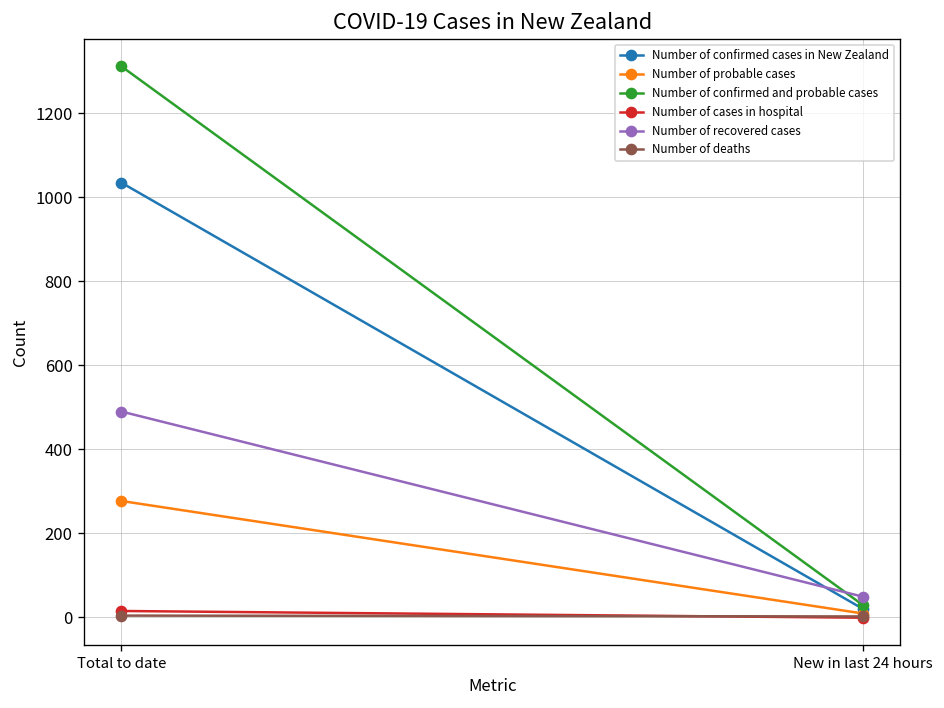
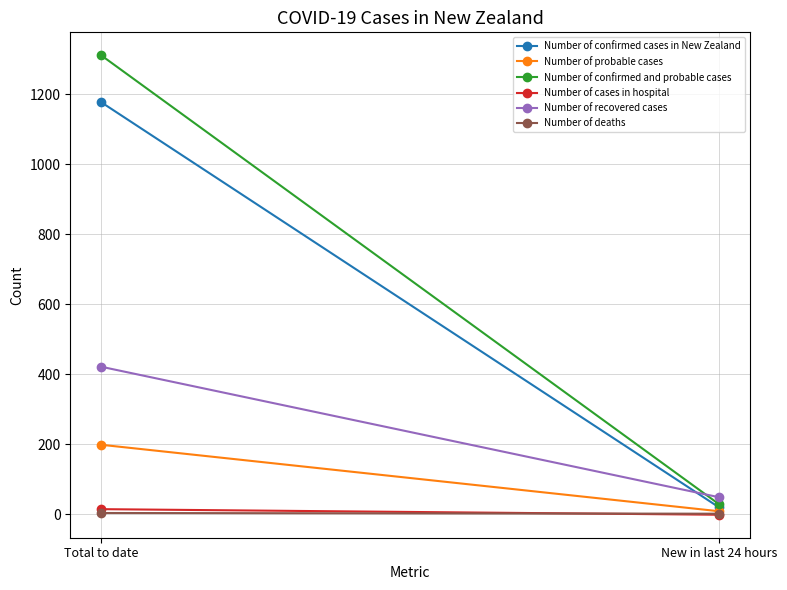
  {
    "Number of confirmed cases in New Zealand": {
-     "Total to date": 1040,
+     "Total to date": 1180,
      "New in last 24 hours": 20
    },
    "Number of probable cases": {
-     "Total to date": 280
+     "Total to date": 200
    },
    "Number of confirmed and probable cases": {
      "Total to date": 1310,
      "New in last 24 hours": 30
    },
    "Number of cases in hospital": {
      "Total to date": 20
    },
    "Number of recovered cases": {
-     "Total to date": 490,
+     "Total to date": 420,
      "New in last 24 hours": 50
    },
    "Number of deaths": {
      "Total to date": 0
    }
  }
